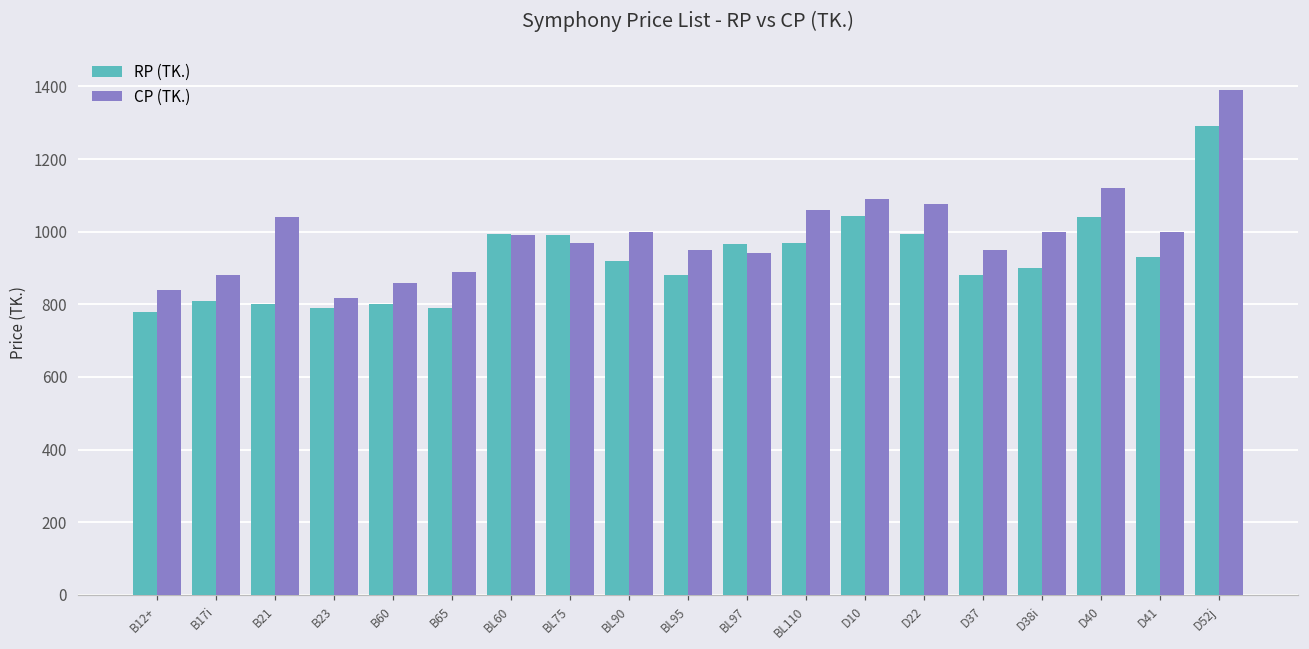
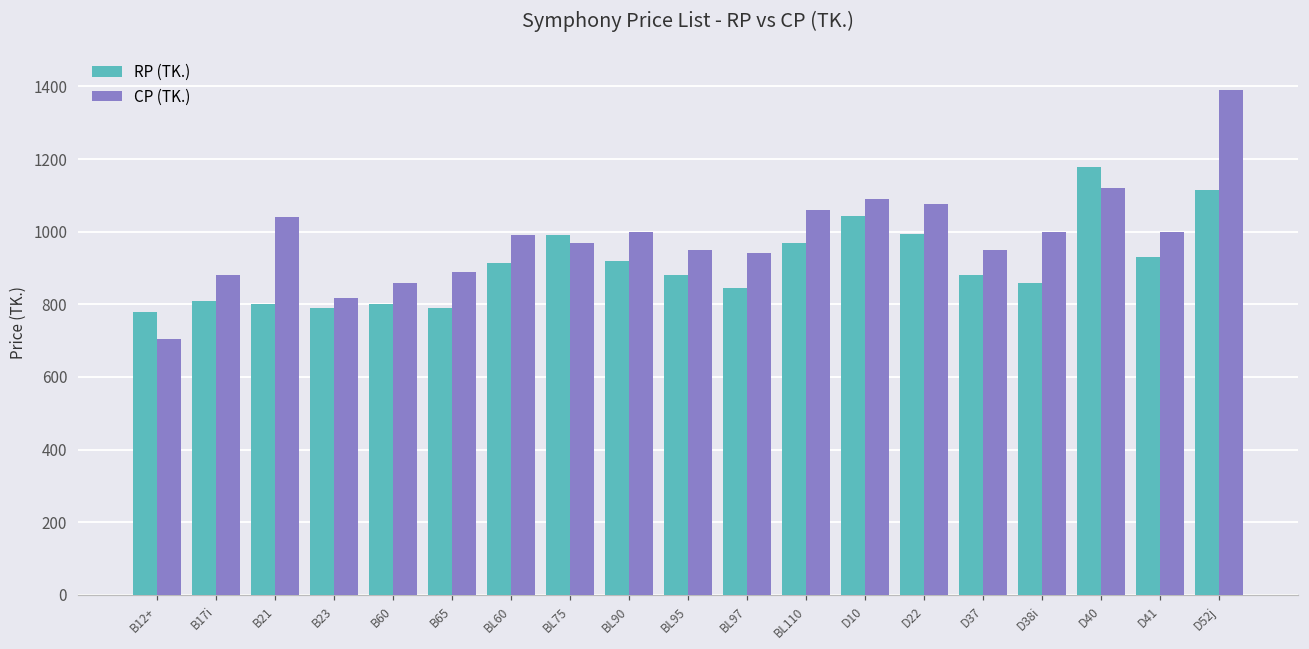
  {
    "RP (TK.)": {
      "B12+": 780,
      "B17i": 810,
      "B21": 800,
      "B23": 790,
      "B60": 800,
      "B65": 790,
-     "BL60": 990,
+     "BL60": 920,
      "BL75": 990,
      "BL90": 920,
      "BL95": 880,
-     "BL97": 970,
+     "BL97": 850,
      "BL110": 970,
      "D10": 1040,
      "D22": 1000,
      "D37": 880,
-     "D38i": 900,
-     "D40": 1040,
+     "D38i": 860,
+     "D40": 1180,
      "D41": 930,
-     "D52j": 1290
+     "D52j": 1110
    },
    "CP (TK.)": {
-     "B12+": 840,
+     "B12+": 700,
      "B17i": 880,
      "B21": 1040,
      "B23": 820,
      "B60": 860,
      "B65": 890,
      "BL60": 990,
      "BL75": 970,
      "BL90": 1000,
      "BL95": 950,
      "BL97": 940,
      "BL110": 1060,
      "D10": 1090,
      "D22": 1080,
      "D37": 950,
      "D38i": 1000,
      "D40": 1120,
      "D41": 1000,
      "D52j": 1390
    }
  }
